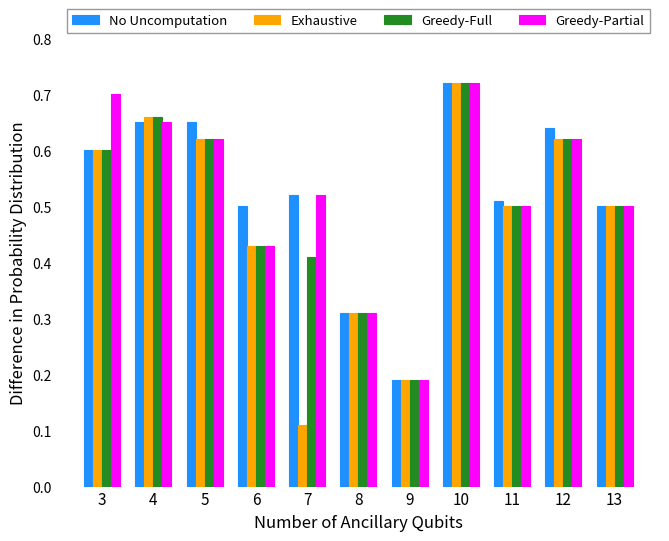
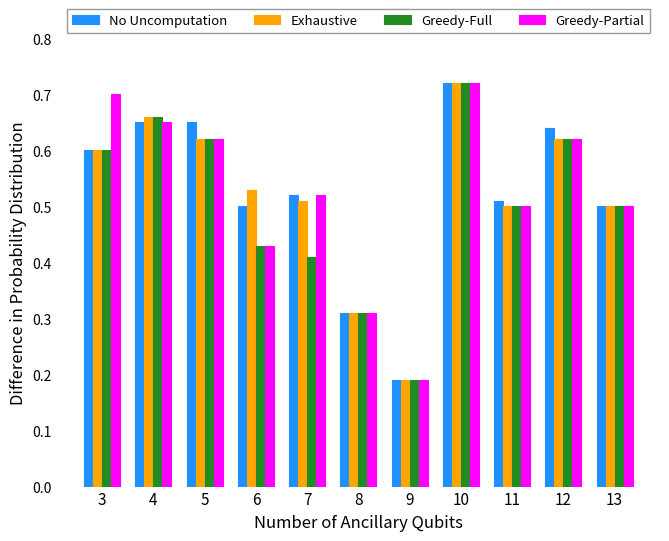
  {
    "No Uncomputation": {
      "3": 0.60,
      "4": 0.65,
      "5": 0.65,
      "6": 0.50,
      "7": 0.52,
      "8": 0.31,
      "9": 0.19,
      "10": 0.72,
      "11": 0.51,
      "12": 0.64,
      "13": 0.50
    },
    "Exhaustive": {
      "3": 0.60,
      "4": 0.66,
      "5": 0.62,
-     "6": 0.43,
-     "7": 0.11,
+     "6": 0.53,
+     "7": 0.51,
      "8": 0.31,
      "9": 0.19,
      "10": 0.72,
      "11": 0.50,
      "12": 0.62,
      "13": 0.50
    },
    "Greedy-Full": {
      "3": 0.60,
      "4": 0.66,
      "5": 0.62,
      "6": 0.43,
      "7": 0.41,
      "8": 0.31,
      "9": 0.19,
      "10": 0.72,
      "11": 0.50,
      "12": 0.62,
      "13": 0.50
    },
    "Greedy-Partial": {
      "3": 0.70,
      "4": 0.65,
      "5": 0.62,
      "6": 0.43,
      "7": 0.52,
      "8": 0.31,
      "9": 0.19,
      "10": 0.72,
      "11": 0.50,
      "12": 0.62,
      "13": 0.50
    }
  }
